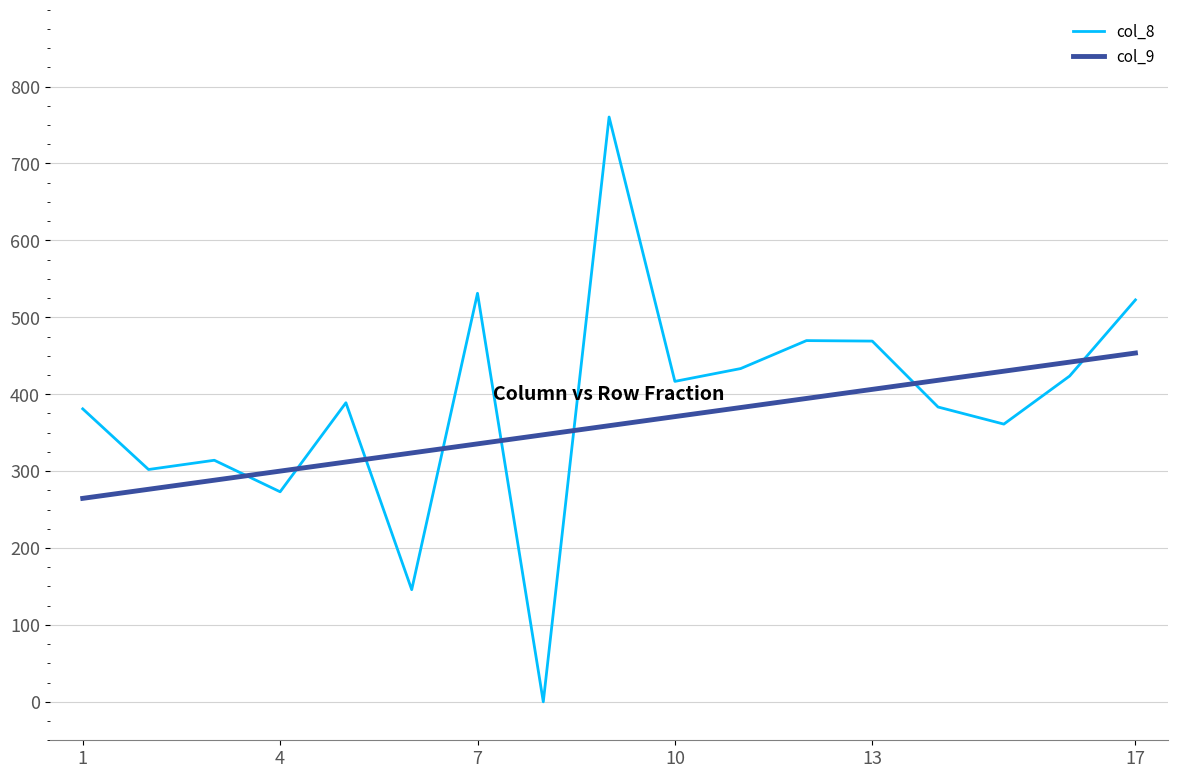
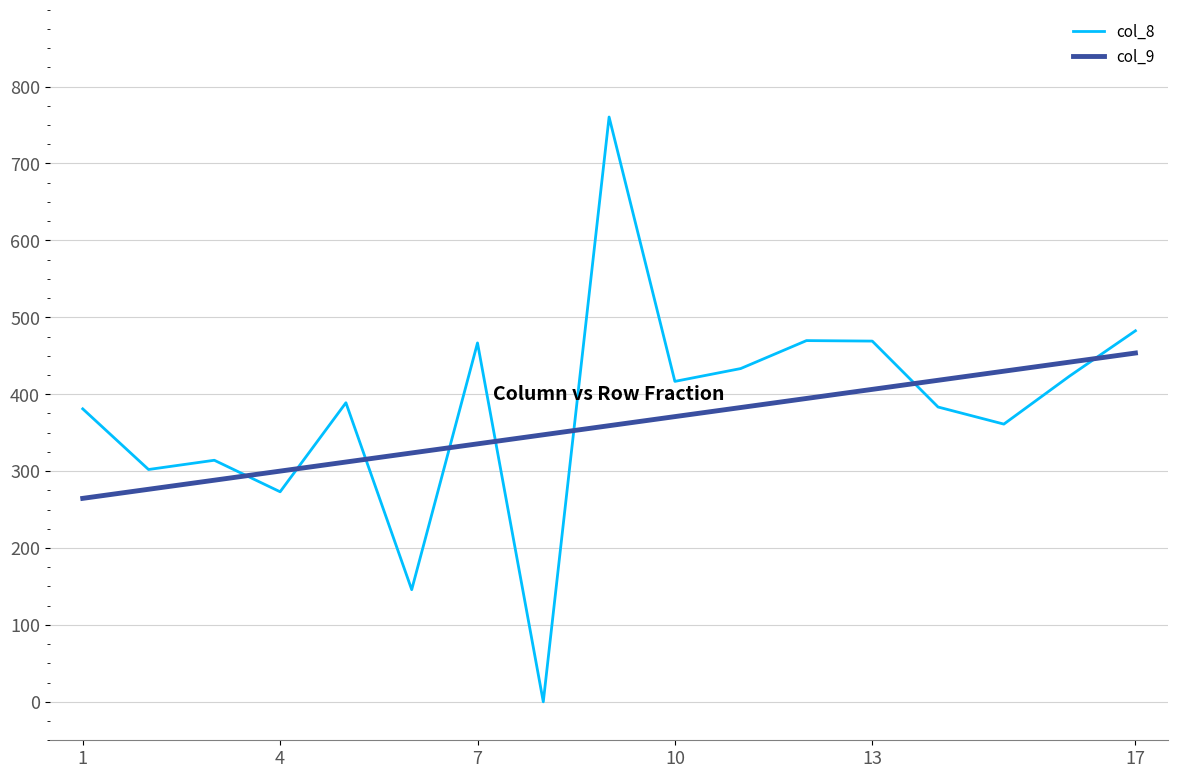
  {
    "col_8": {
      "1": 380,
      "4": 270,
-     "7": 530,
+     "7": 470,
      "10": 420,
      "13": 470,
-     "17": 520
+     "17": 480
    },
    "col_9": {
      "1": 260,
      "4": 300,
      "7": 340,
      "10": 370,
      "13": 410,
      "17": 450
    }
  }
